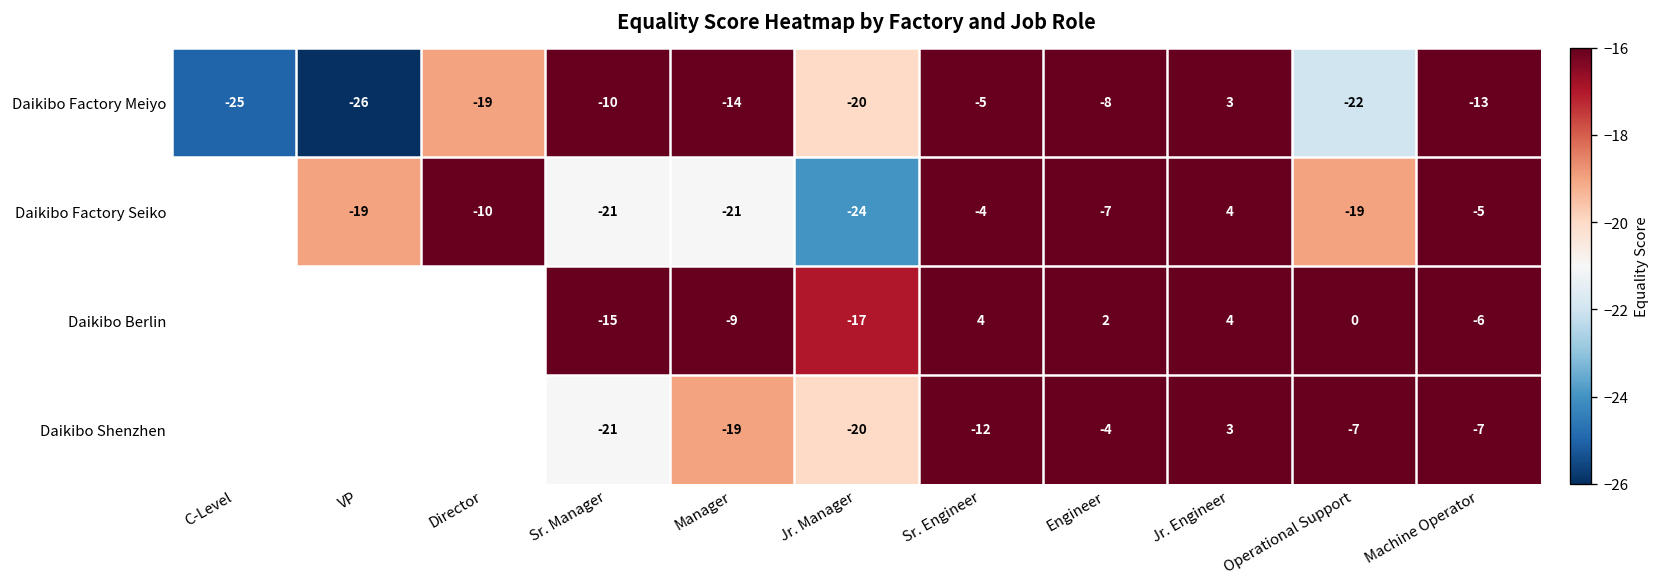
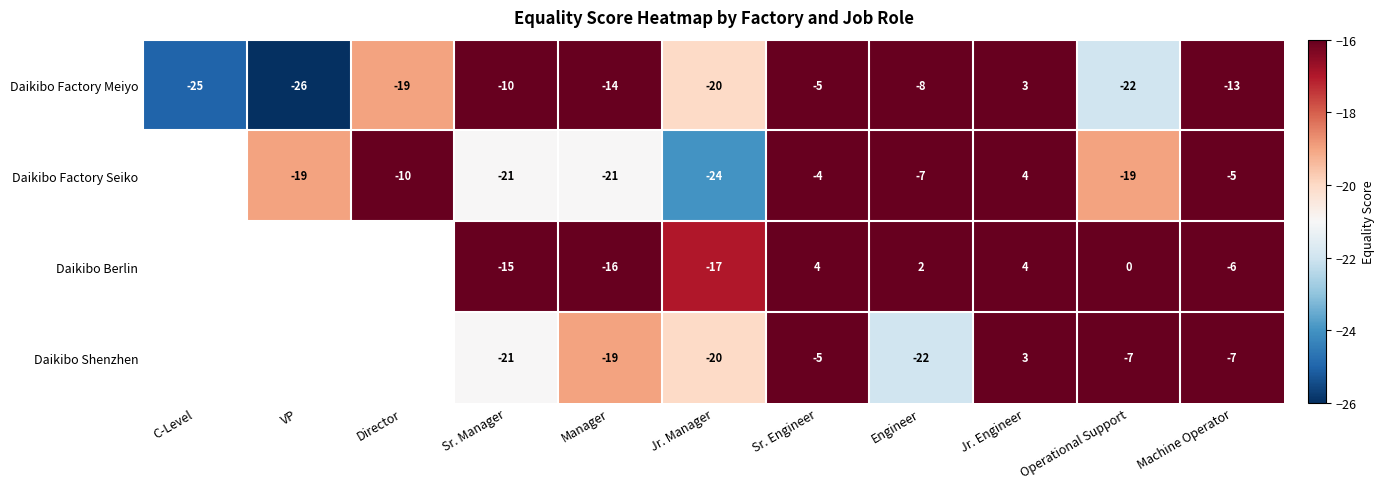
  {
    "Daikibo Factory Meiyo": {
      "C-Level": -25,
      "VP": -26,
      "Director": -19,
      "Sr. Manager": -10,
      "Manager": -14,
      "Jr. Manager": -20,
      "Sr. Engineer": -5,
      "Engineer": -8,
      "Jr. Engineer": 3,
      "Operational Support": -22,
      "Machine Operator": -13
    },
    "Daikibo Factory Seiko": {
      "VP": -19,
      "Director": -10,
      "Sr. Manager": -21,
      "Manager": -21,
      "Jr. Manager": -24,
      "Sr. Engineer": -4,
      "Engineer": -7,
      "Jr. Engineer": 4,
      "Operational Support": -19,
      "Machine Operator": -5
    },
    "Daikibo Berlin": {
      "Sr. Manager": -15,
-     "Manager": -9,
+     "Manager": -16,
      "Jr. Manager": -17,
      "Sr. Engineer": 4,
      "Engineer": 2,
      "Jr. Engineer": 4,
      "Operational Support": 0,
      "Machine Operator": -6
    },
    "Daikibo Shenzhen": {
      "Sr. Manager": -21,
      "Manager": -19,
      "Jr. Manager": -20,
-     "Sr. Engineer": -12,
-     "Engineer": -4,
+     "Sr. Engineer": -5,
+     "Engineer": -22,
      "Jr. Engineer": 3,
      "Operational Support": -7,
      "Machine Operator": -7
    }
  }
